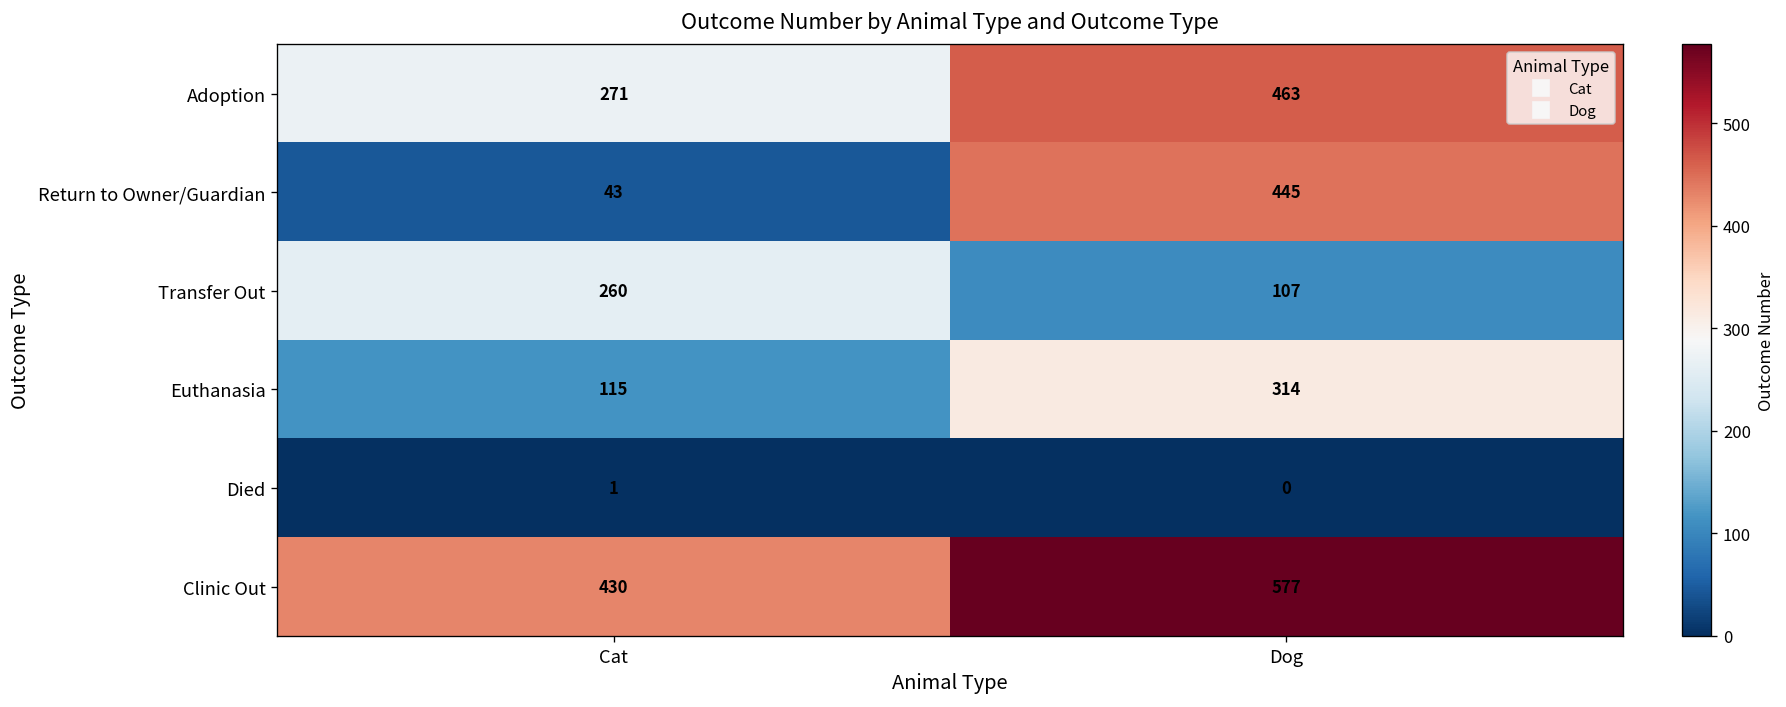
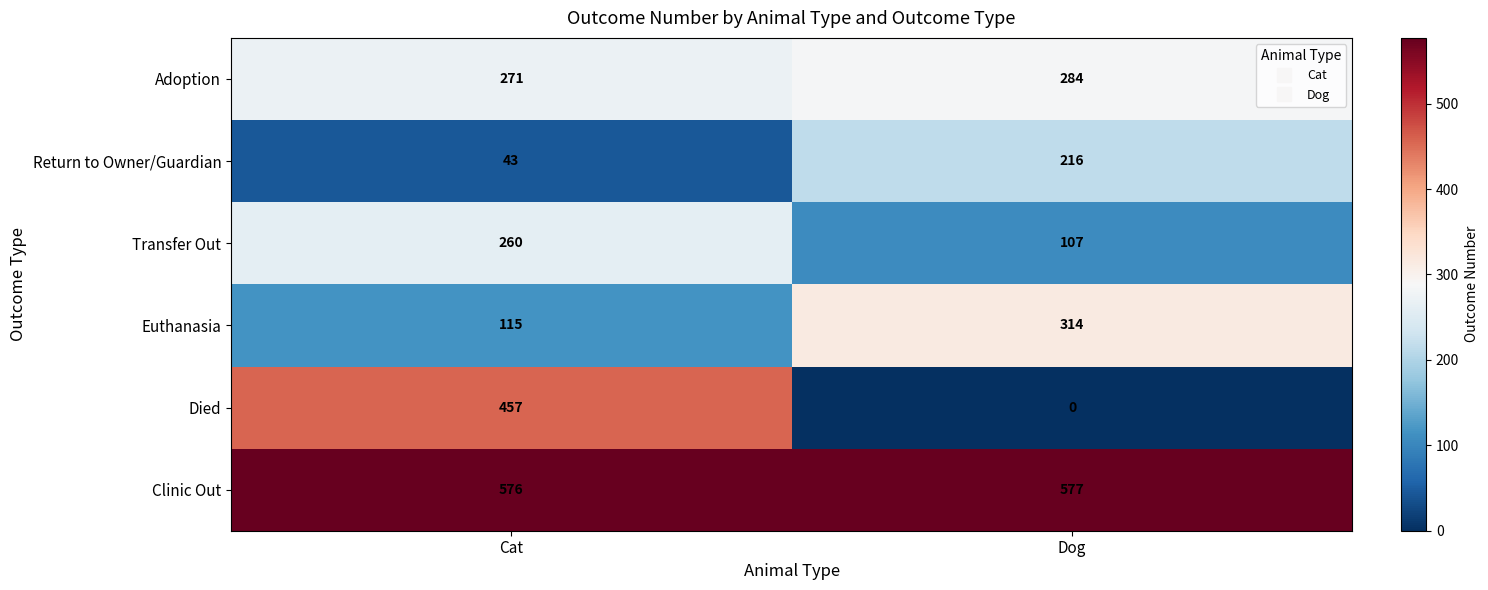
  {
    "Adoption": {
      "Cat": 271,
-     "Dog": 463
+     "Dog": 284
    },
    "Return to Owner/Guardian": {
      "Cat": 43,
-     "Dog": 445
+     "Dog": 216
    },
    "Transfer Out": {
      "Cat": 260,
      "Dog": 107
    },
    "Euthanasia": {
      "Cat": 115,
      "Dog": 314
    },
    "Died": {
-     "Cat": 1,
+     "Cat": 457,
      "Dog": 0
    },
    "Clinic Out": {
-     "Cat": 430,
+     "Cat": 576,
      "Dog": 577
    }
  }
